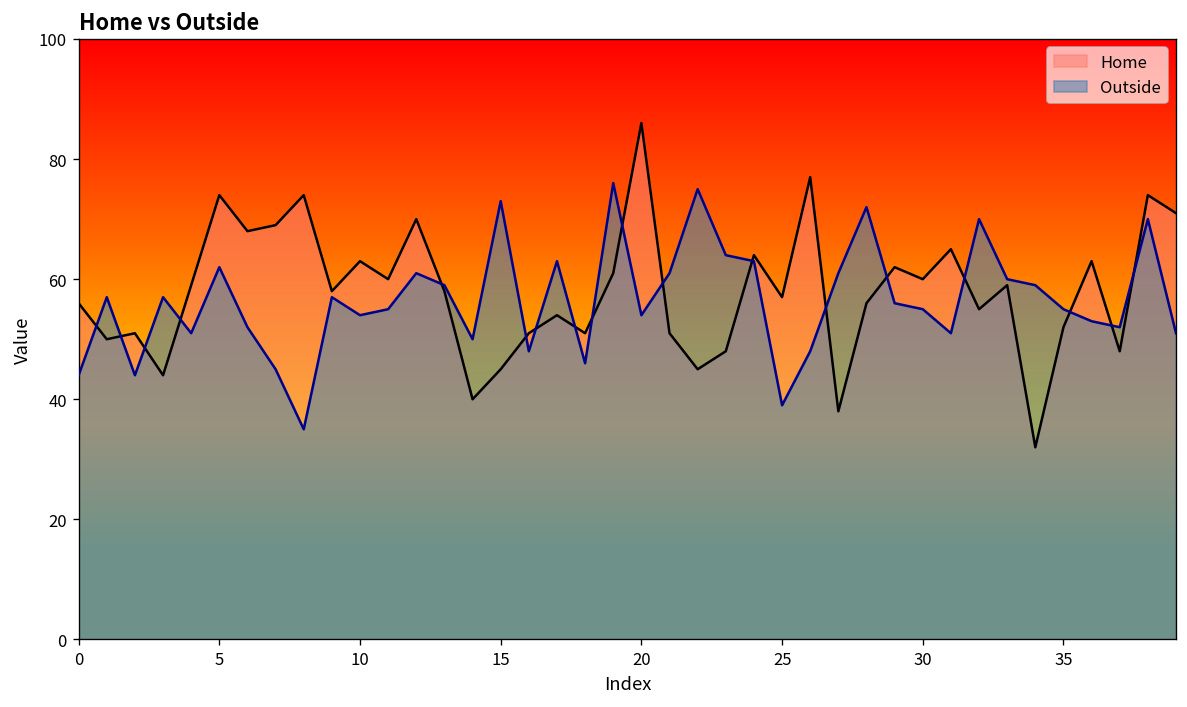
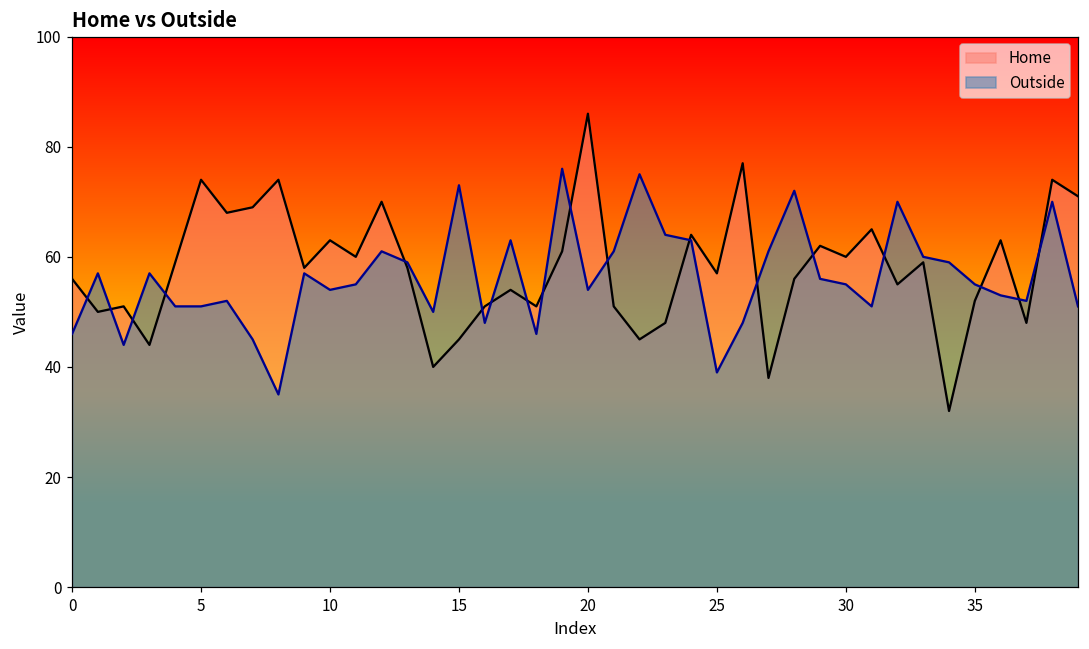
  {
    "Home": {
      "0": 56,
      "5": 74,
      "10": 63,
      "15": 45,
      "20": 86,
      "25": 57,
      "30": 60,
      "35": 52
    },
    "Outside": {
-     "0": 44,
-     "5": 62,
+     "0": 46,
+     "5": 51,
      "10": 54,
      "15": 73,
      "20": 54,
      "25": 39,
      "30": 55,
      "35": 55
    }
  }
